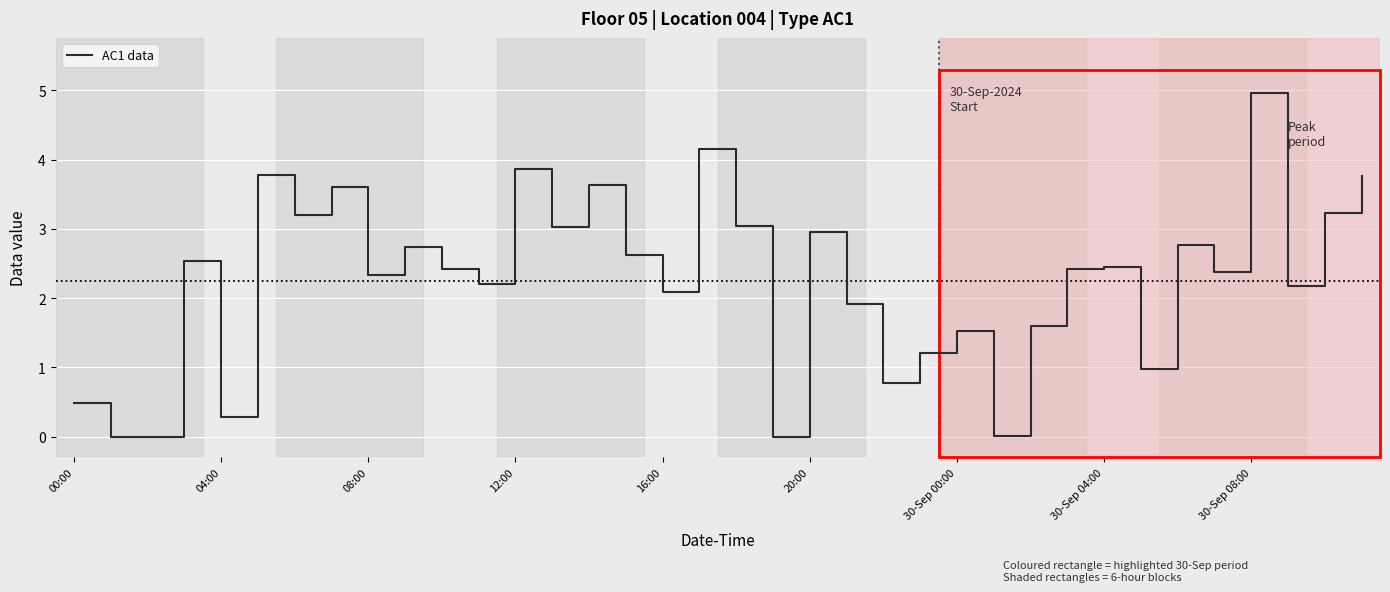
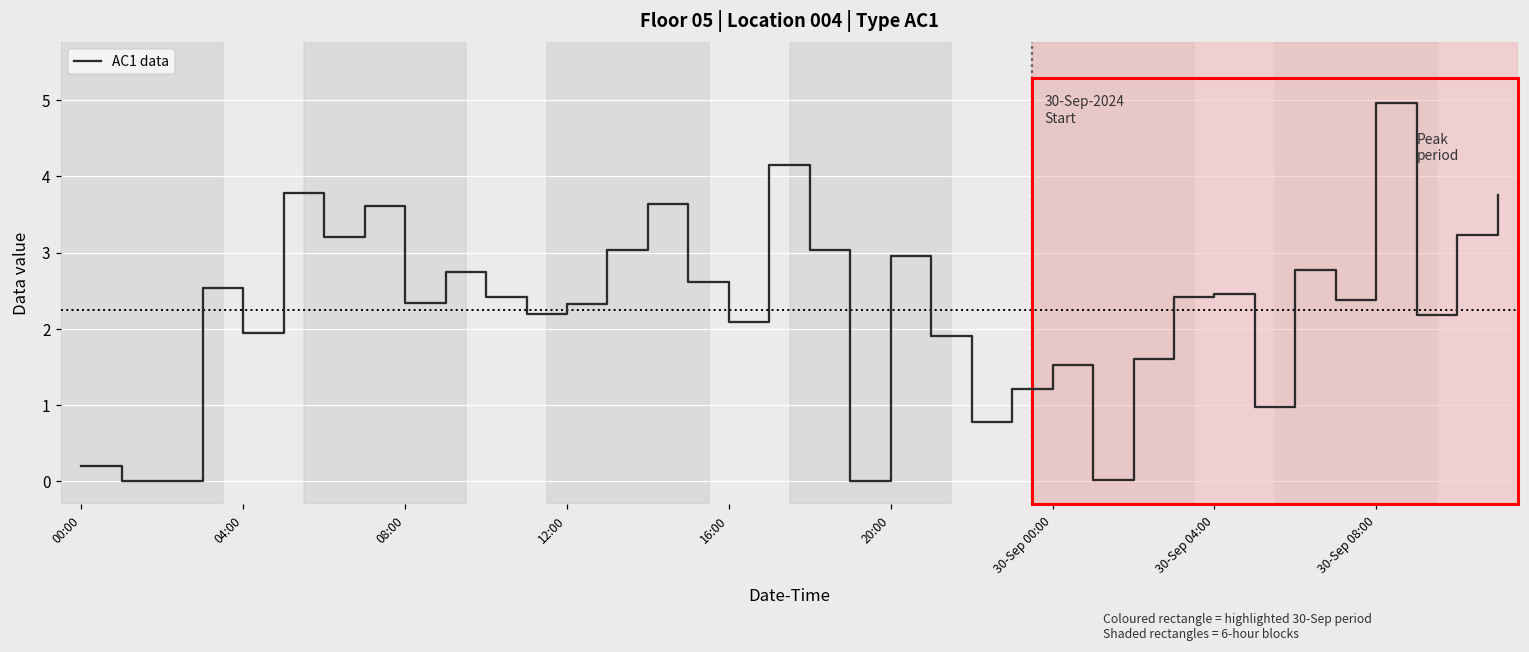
  {
-   "00:00": 0.5,
-   "04:00": 0.3,
+   "00:00": 0.2,
+   "04:00": 2.0,
    "08:00": 2.3,
-   "12:00": 3.9,
+   "12:00": 2.3,
    "16:00": 2.1,
    "20:00": 3.0,
    "30-Sep 00:00": 1.5,
    "30-Sep 04:00": 2.5,
    "30-Sep 08:00": 5.0
  }
